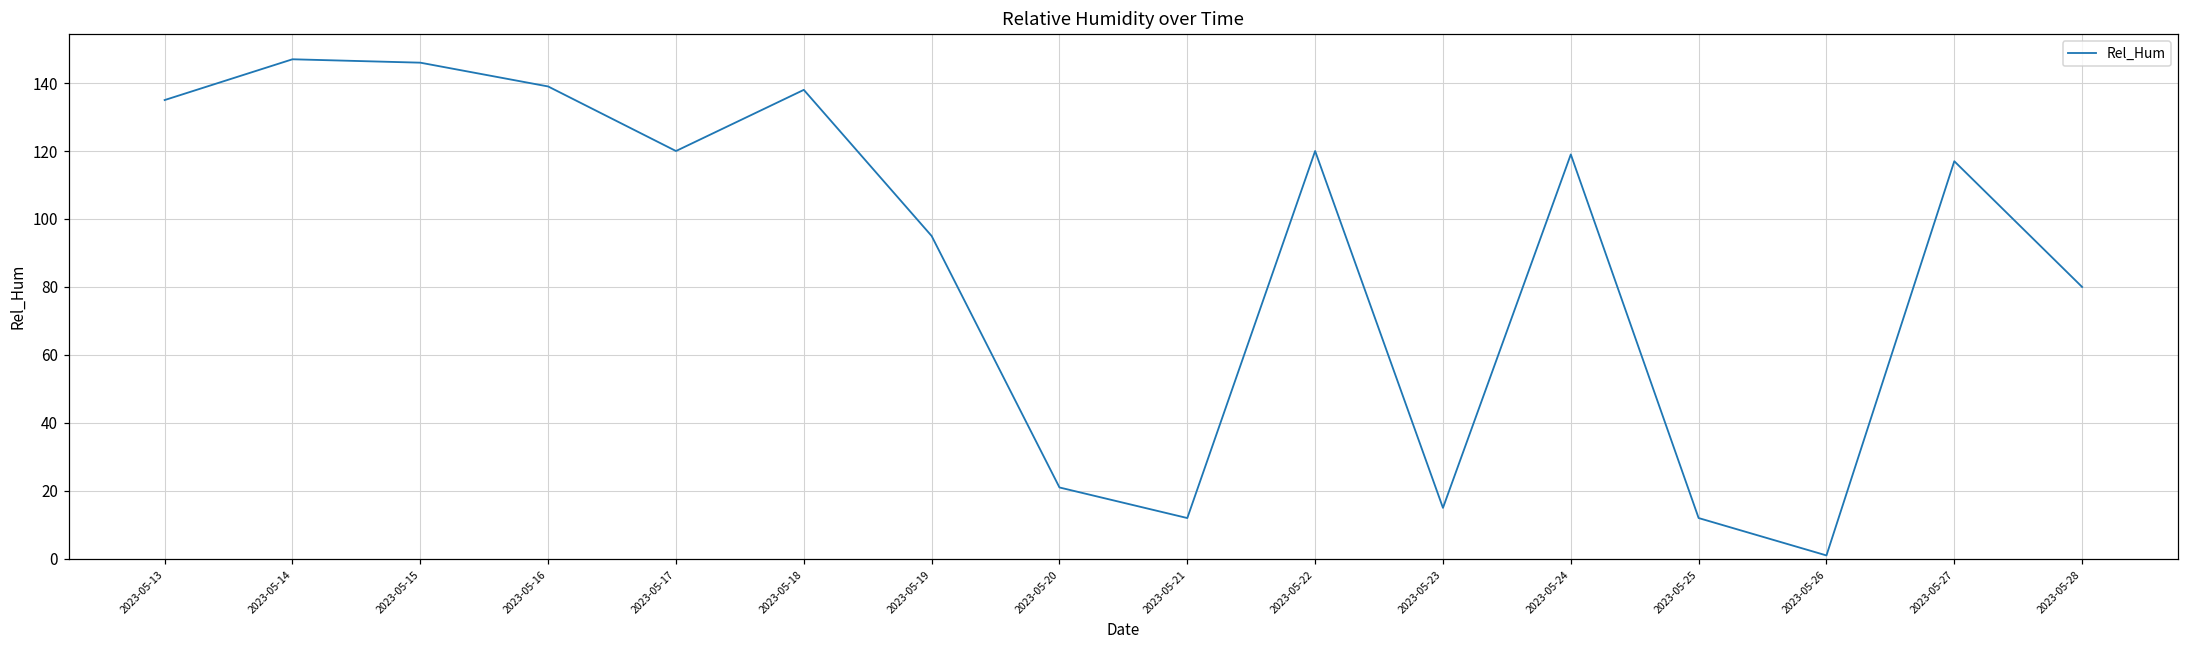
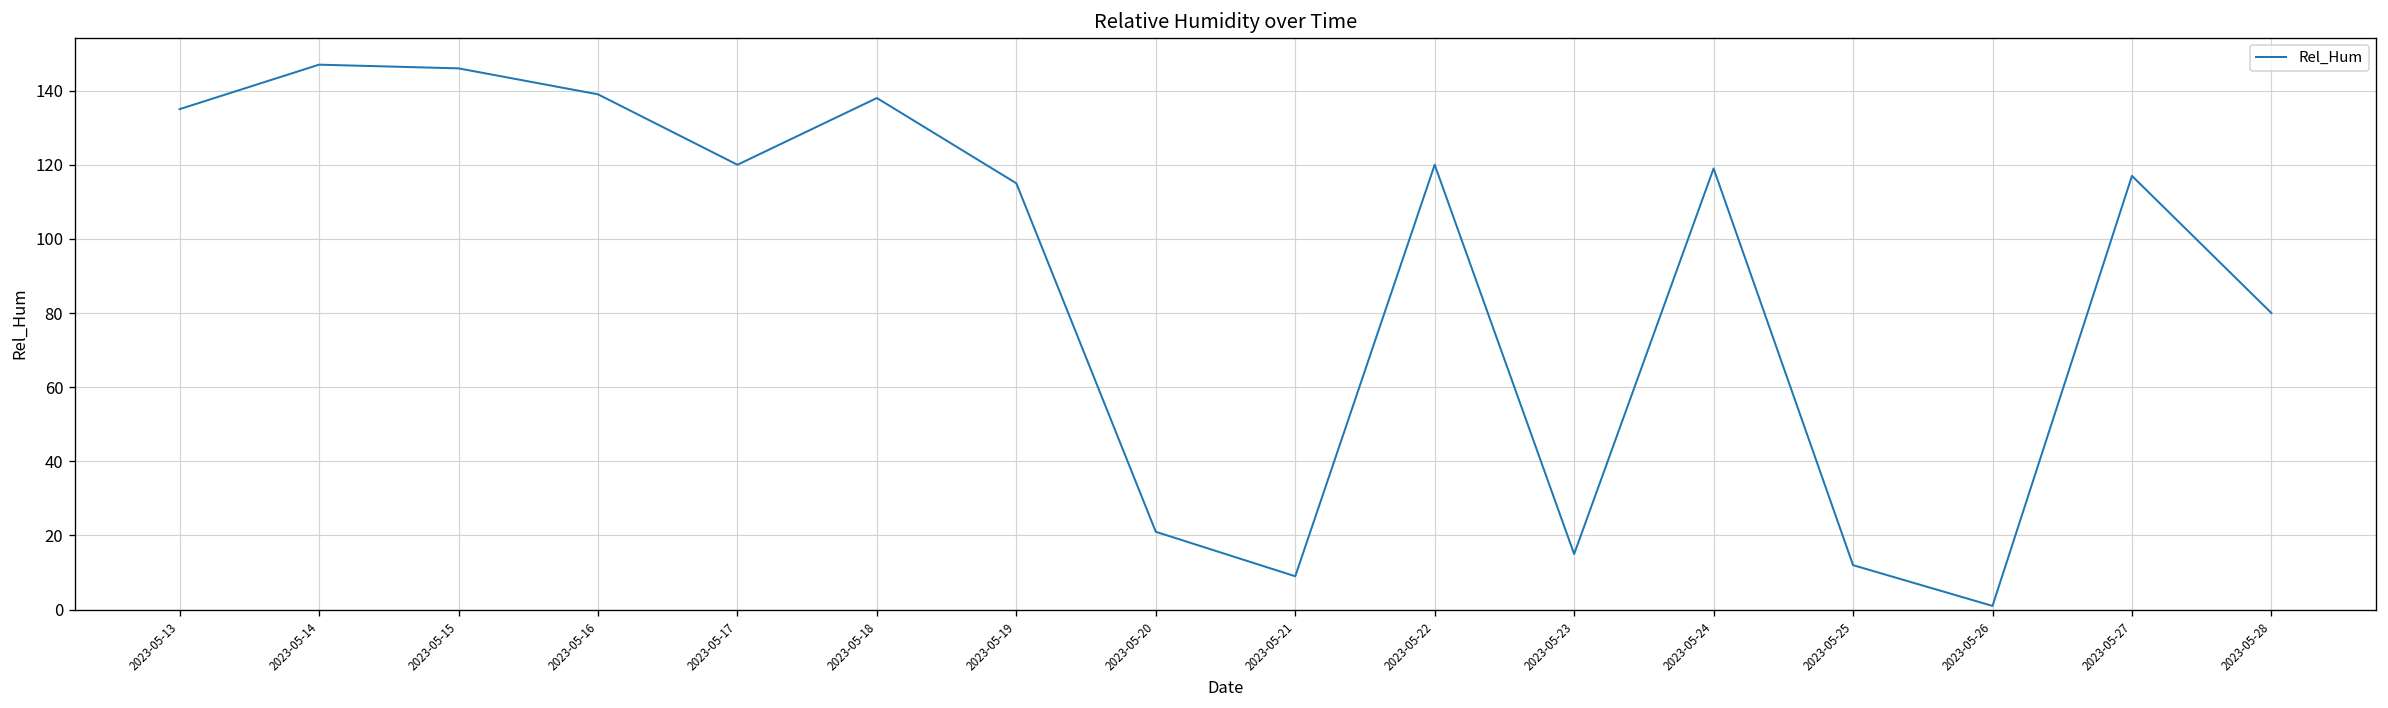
  {
    "2023-05-13": 135,
    "2023-05-14": 147,
    "2023-05-15": 146,
    "2023-05-16": 139,
    "2023-05-17": 120,
    "2023-05-18": 138,
-   "2023-05-19": 95,
+   "2023-05-19": 115,
    "2023-05-20": 21,
-   "2023-05-21": 12,
+   "2023-05-21": 9,
    "2023-05-22": 120,
    "2023-05-23": 15,
    "2023-05-24": 119,
    "2023-05-25": 12,
    "2023-05-26": 1,
    "2023-05-27": 117,
    "2023-05-28": 80
  }
